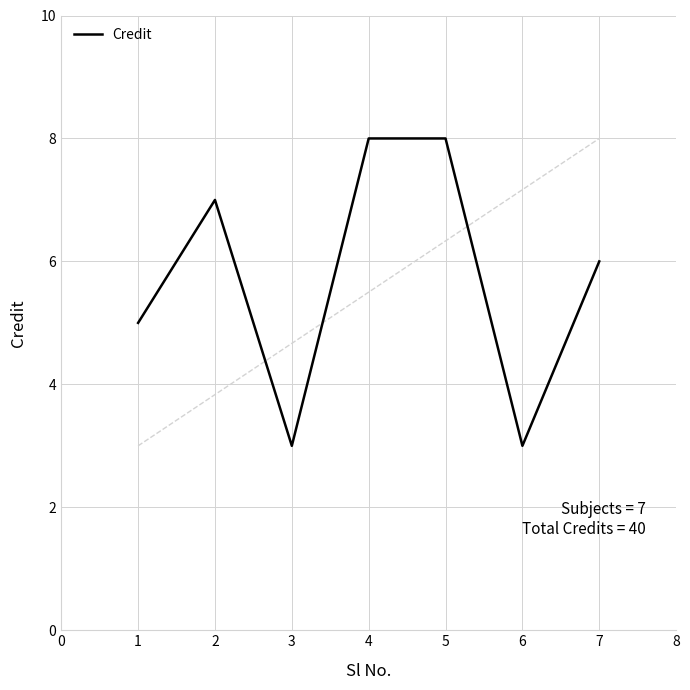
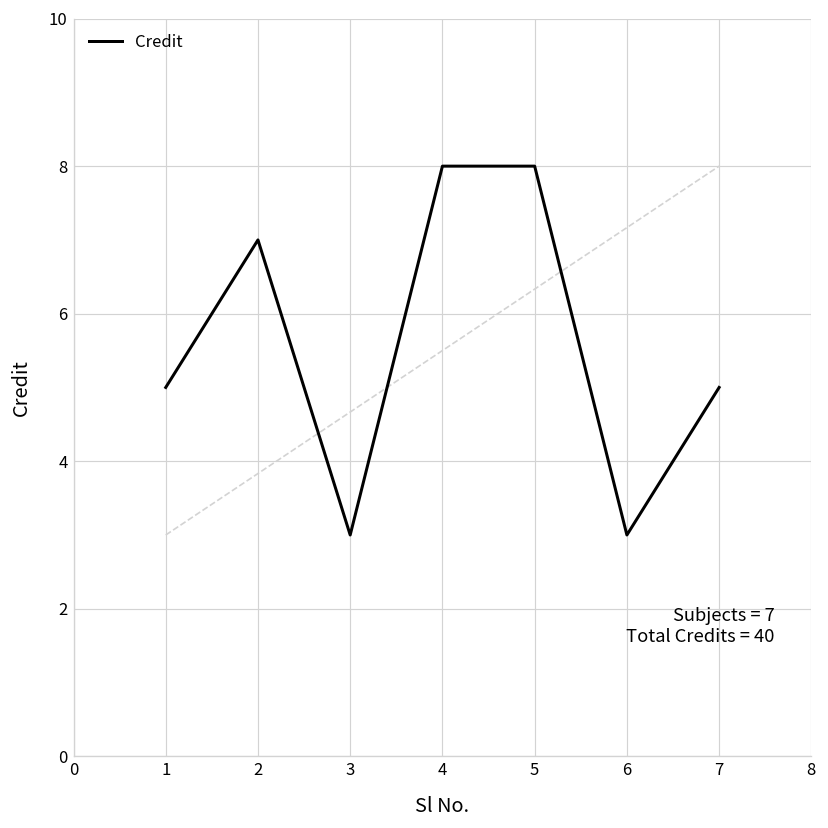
  {
    "Credit": {
      "1": 5,
      "2": 7,
      "3": 3,
      "4": 8,
      "5": 8,
      "6": 3,
-     "7": 6
+     "7": 5
    }
  }
